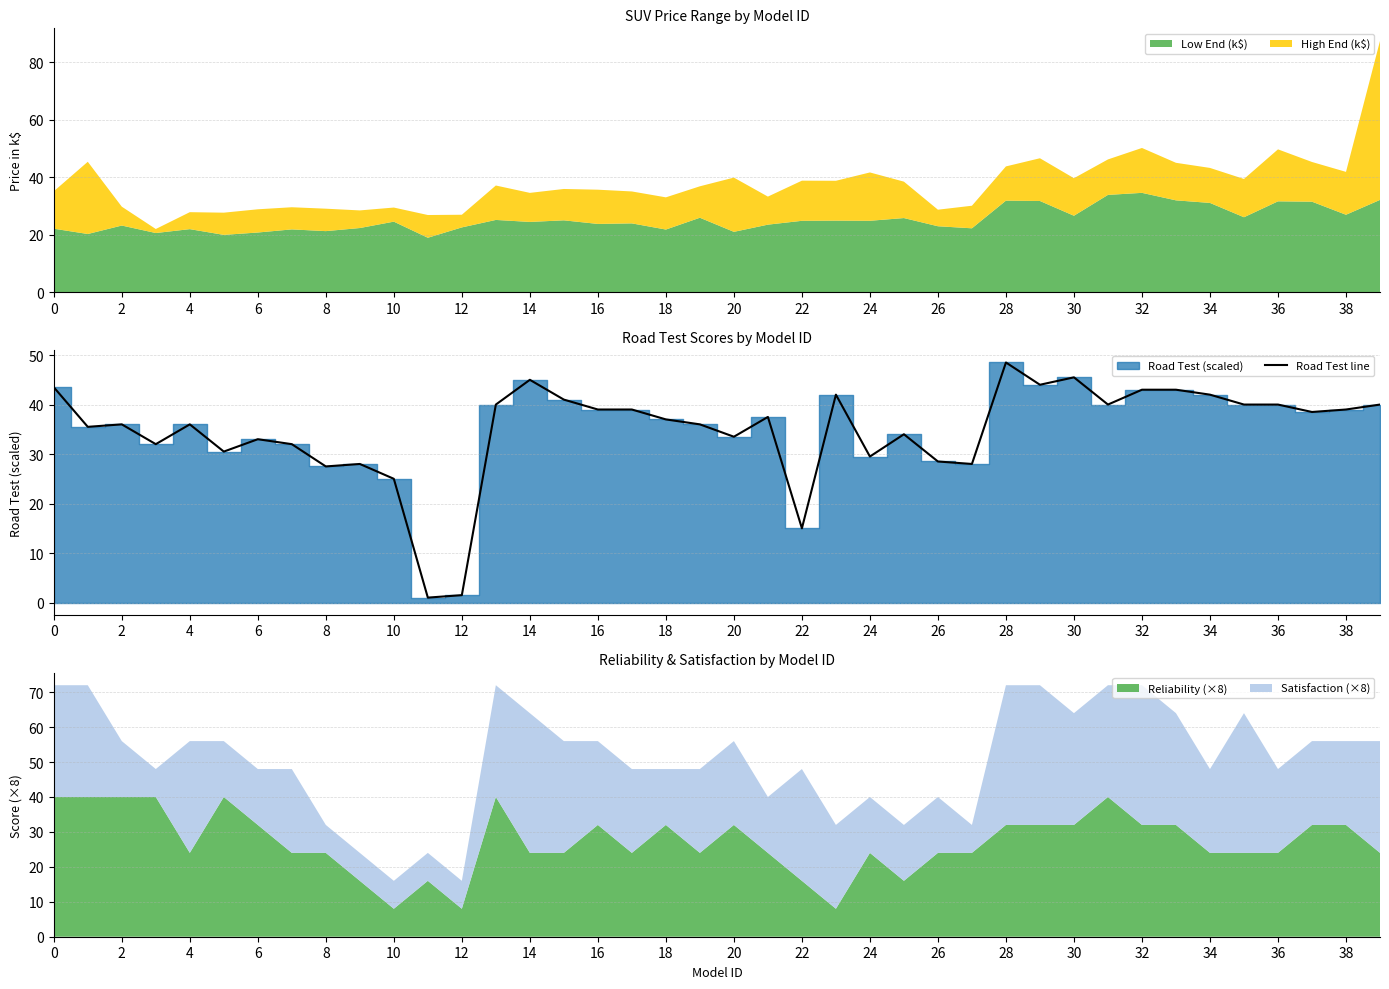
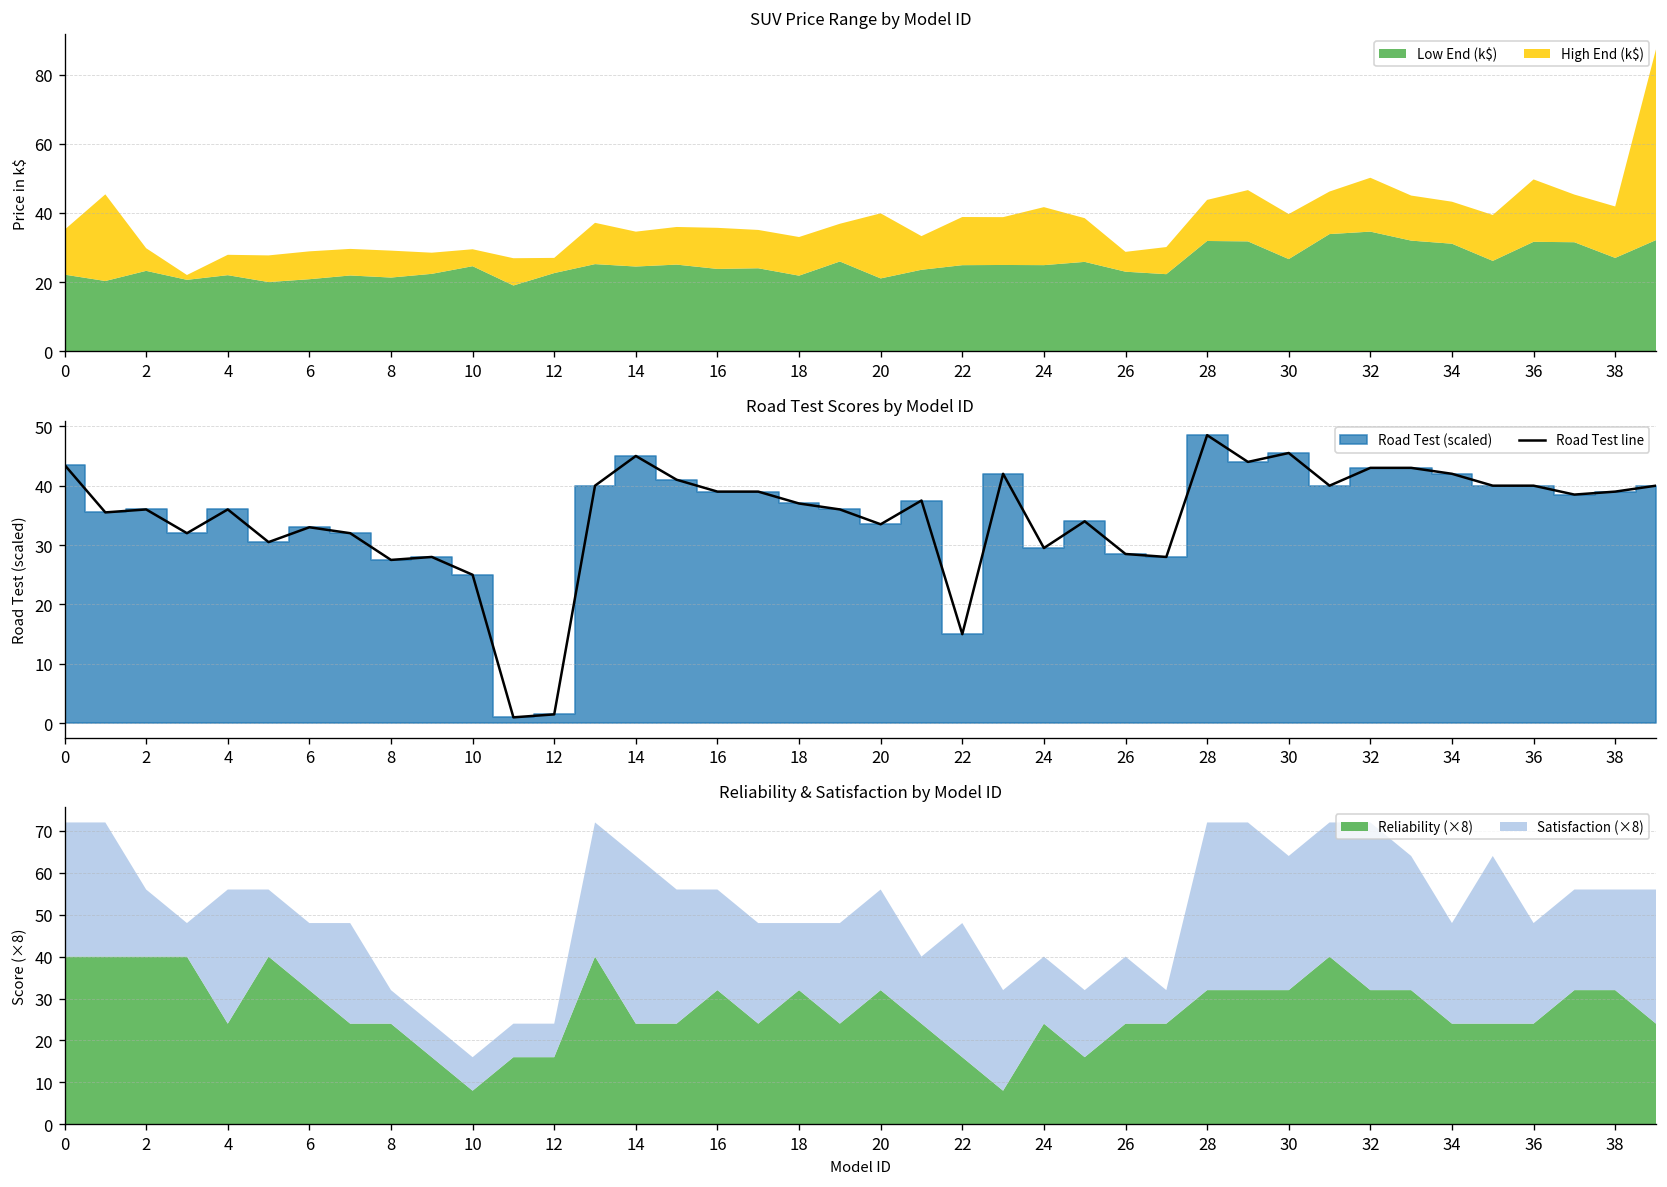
  {
    "SUV Price Range by Model ID": {
      "Low End (k$)": {
        "0": 22,
        "2": 23,
        "4": 22,
        "6": 21,
        "8": 21,
        "10": 25,
        "12": 23,
        "14": 24,
        "16": 24,
        "18": 22,
        "20": 21,
        "22": 25,
        "24": 25,
        "26": 23,
        "28": 32,
        "30": 27,
        "32": 35,
        "34": 31,
        "36": 32,
        "38": 27
      },
      "High End (k$)": {
        "0": 13,
        "2": 7,
        "4": 6,
        "6": 8,
        "8": 8,
        "10": 5,
        "12": 4,
        "14": 10,
        "16": 12,
        "18": 11,
        "20": 19,
        "22": 14,
        "24": 17,
        "26": 6,
        "28": 12,
        "30": 13,
        "32": 16,
        "34": 12,
        "36": 18,
        "38": 15
      }
    },
    "Road Test Scores by Model ID": {
      "Road Test line": {
        "2": 36,
        "4": 36,
        "6": 33,
        "8": 28,
        "10": 25,
        "12": 2,
        "14": 45,
        "16": 39,
        "18": 37,
        "20": 34,
        "22": 15,
        "24": 30,
        "26": 28,
        "28": 49,
        "30": 46,
        "32": 43,
        "34": 42,
        "36": 40,
        "38": 39
      }
    },
    "Reliability & Satisfaction by Model ID": {
      "Reliability (×8)": {
        "0": 40,
        "2": 40,
        "4": 24,
        "6": 32,
        "8": 24,
        "10": 8,
-       "12": 8,
+       "12": 16,
        "14": 24,
        "16": 32,
        "18": 32,
        "20": 32,
        "22": 16,
        "24": 24,
        "26": 24,
        "28": 32,
        "30": 32,
        "32": 32,
        "34": 24,
        "36": 24,
        "38": 32
      },
      "Satisfaction (×8)": {
        "0": 32,
        "2": 16,
        "4": 32,
        "6": 16,
        "8": 8,
        "10": 8,
        "12": 8,
        "14": 40,
        "16": 24,
        "18": 16,
        "20": 24,
        "22": 32,
        "24": 16,
        "26": 16,
        "28": 40,
        "30": 32,
        "34": 24,
        "36": 24,
        "38": 24
      }
    }
  }
